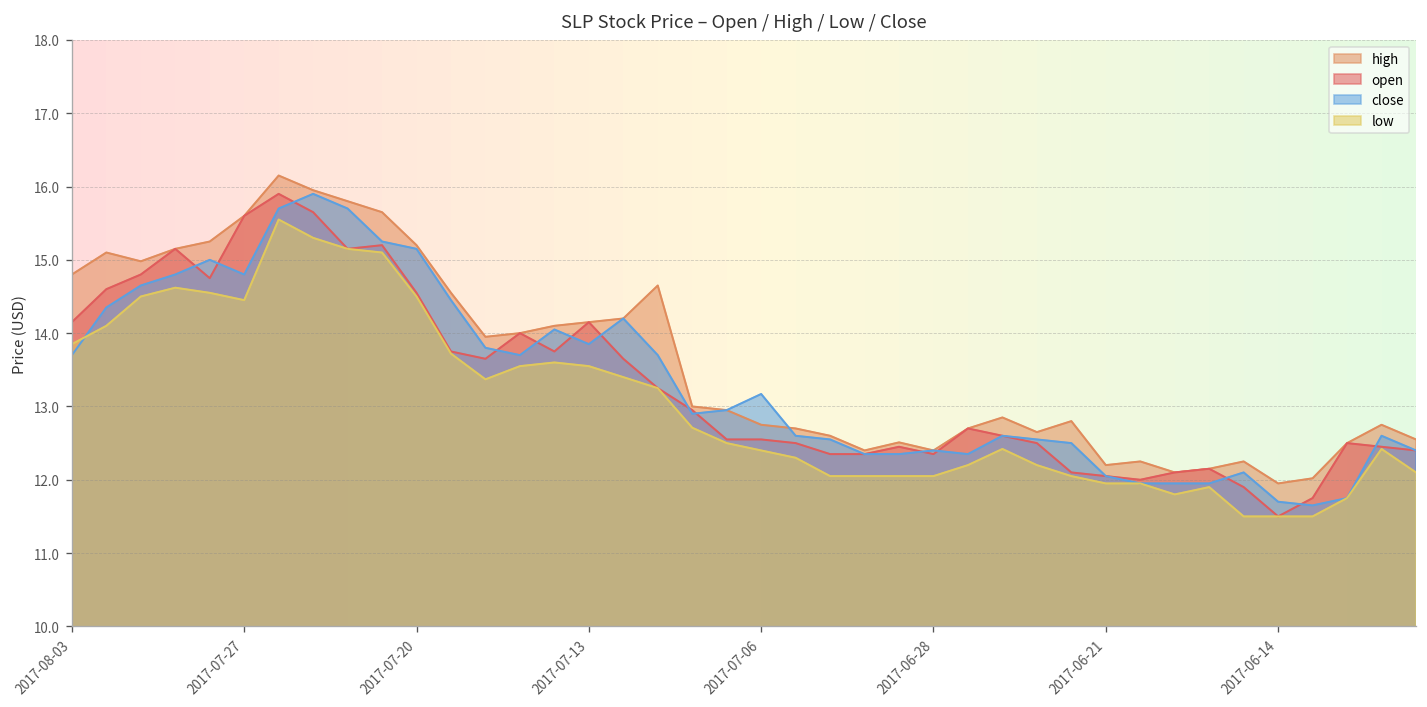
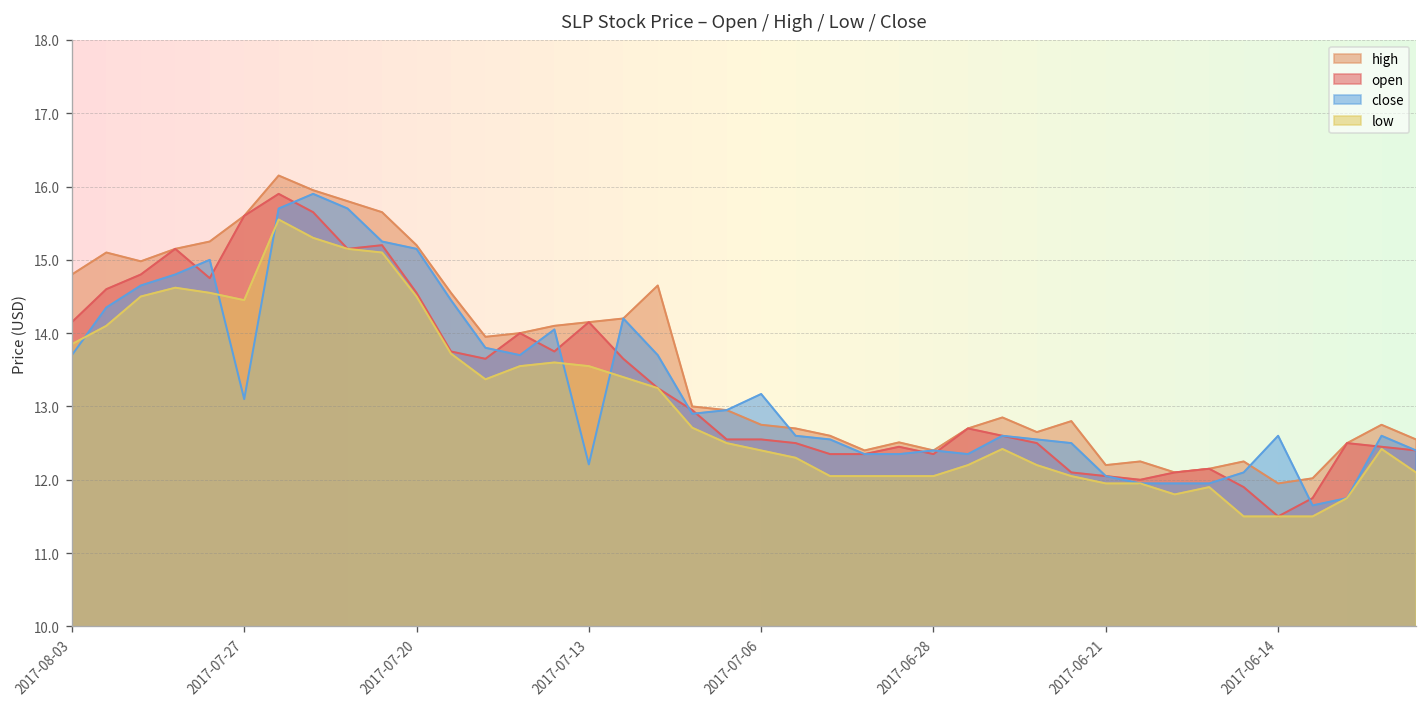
  {
    "close": {
      "2017-08-03": 13.7,
-     "2017-07-27": 14.8,
+     "2017-07-27": 13.1,
      "2017-07-20": 15.2,
-     "2017-07-13": 13.9,
+     "2017-07-13": 12.2,
      "2017-07-06": 13.2,
-     "2017-06-14": 11.7
+     "2017-06-14": 12.6
    }
  }
